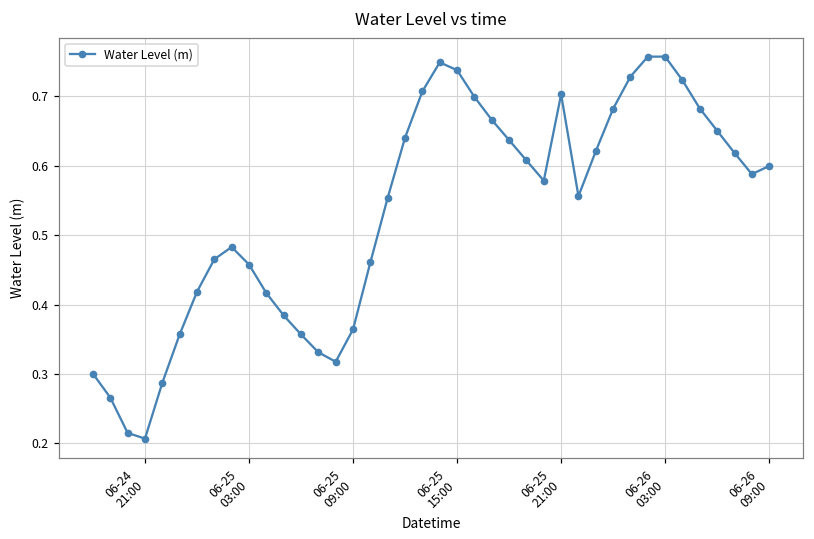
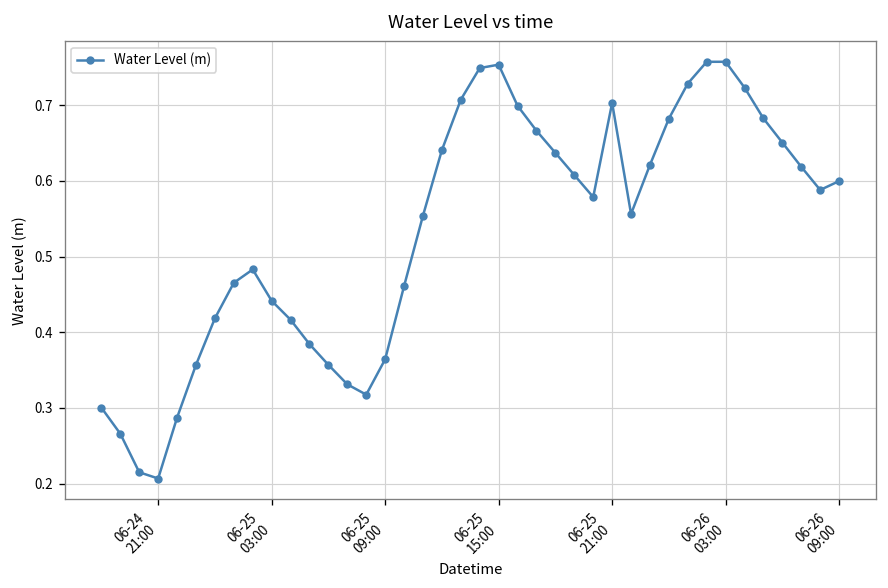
  {
    "06-24 21:00": 0.21,
-   "06-25 03:00": 0.46,
+   "06-25 03:00": 0.44,
    "06-25 09:00": 0.36,
-   "06-25 15:00": 0.74,
+   "06-25 15:00": 0.75,
    "06-25 21:00": 0.70,
    "06-26 03:00": 0.76,
    "06-26 09:00": 0.60
  }
